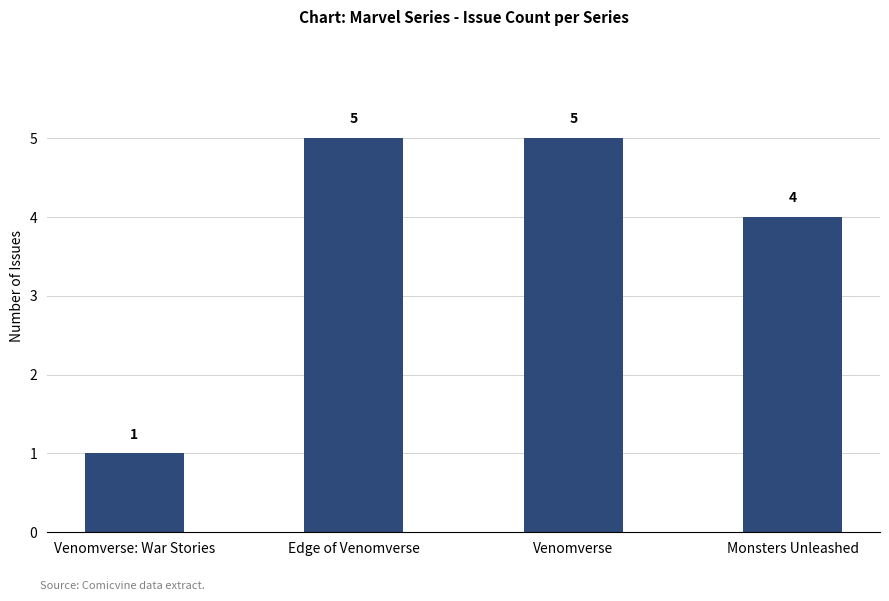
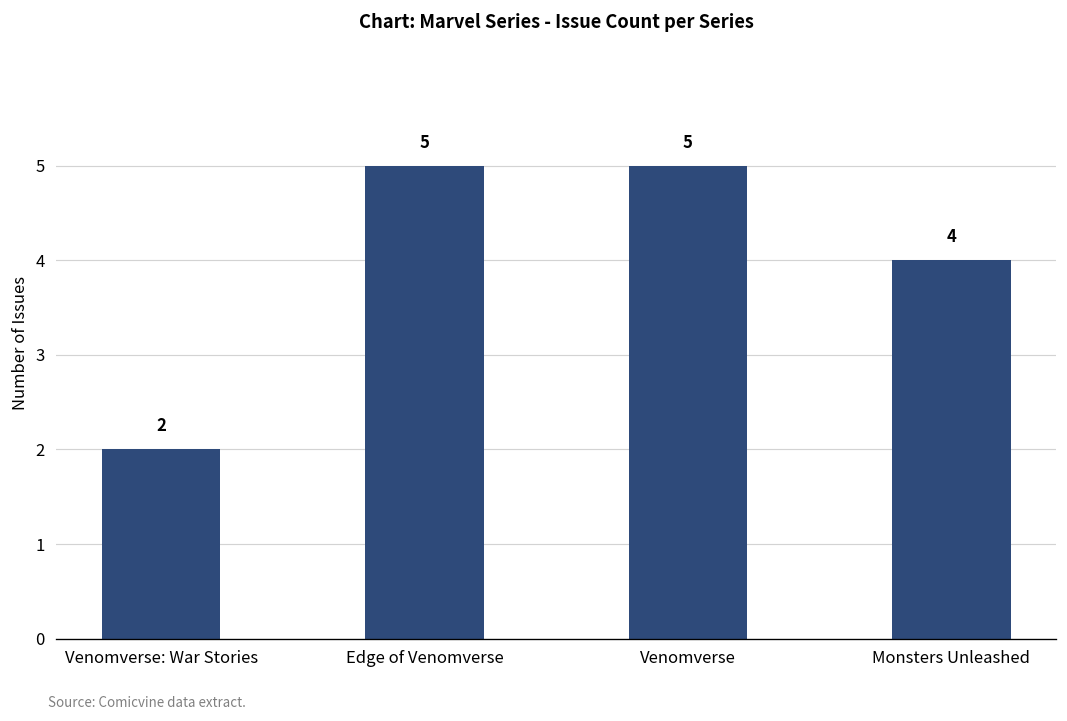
  {
-   "Venomverse: War Stories": 1,
+   "Venomverse: War Stories": 2,
    "Edge of Venomverse": 5,
    "Venomverse": 5,
    "Monsters Unleashed": 4
  }
